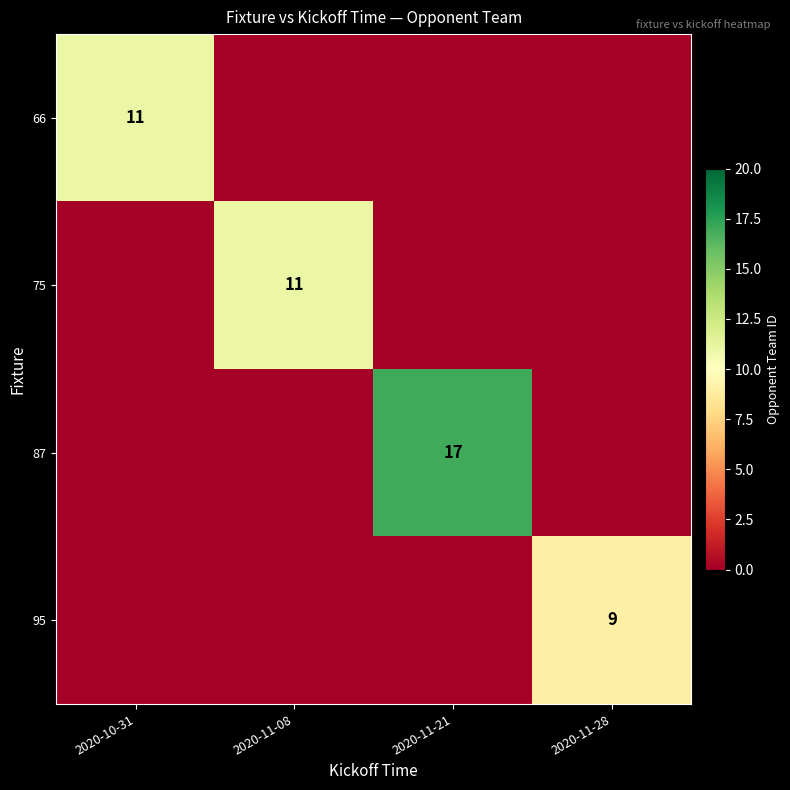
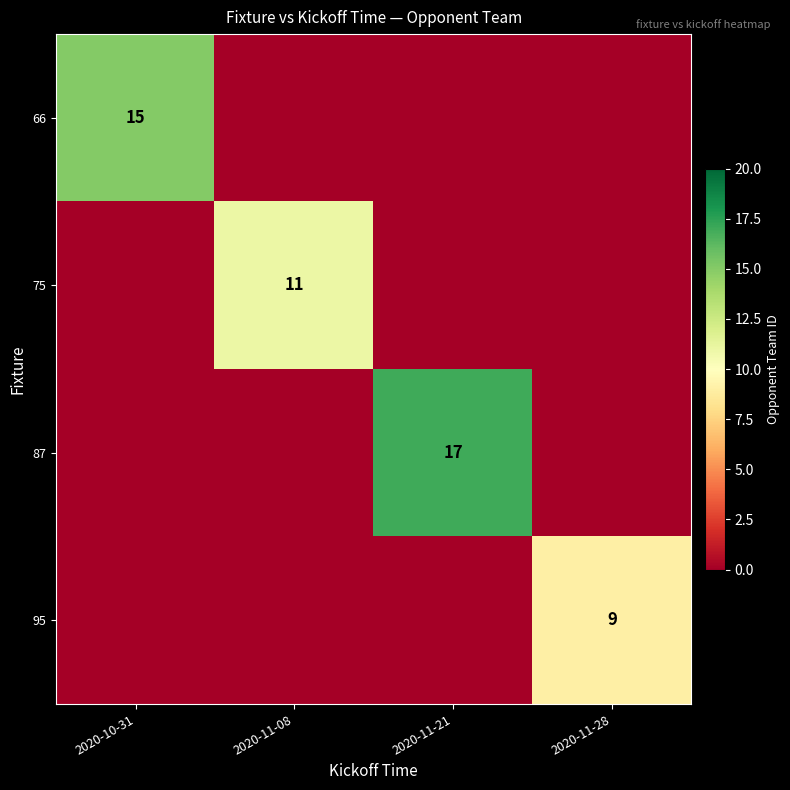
  {
    "66": {
-     "2020-10-31": 11
+     "2020-10-31": 15
    },
    "75": {
      "2020-11-08": 11
    },
    "87": {
      "2020-11-21": 17
    },
    "95": {
      "2020-11-28": 9
    }
  }
